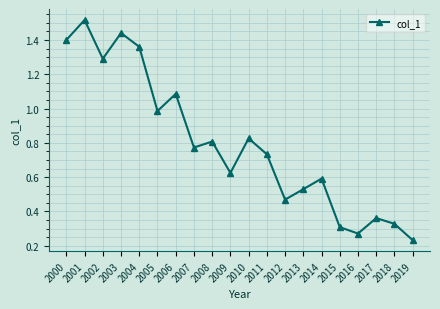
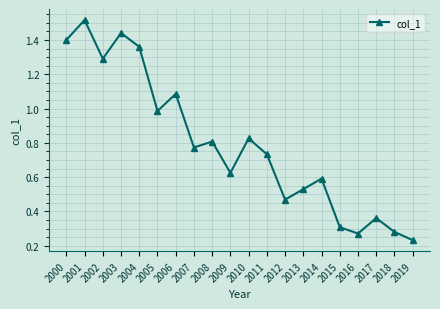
  {
    "2000": 1.40,
    "2001": 1.52,
    "2002": 1.29,
    "2003": 1.44,
    "2004": 1.36,
    "2005": 0.99,
    "2006": 1.09,
    "2007": 0.77,
    "2008": 0.81,
    "2009": 0.63,
    "2010": 0.83,
    "2011": 0.73,
    "2012": 0.47,
    "2013": 0.53,
    "2014": 0.59,
    "2015": 0.31,
    "2016": 0.27,
    "2017": 0.36,
-   "2018": 0.33,
+   "2018": 0.28,
    "2019": 0.23
  }
